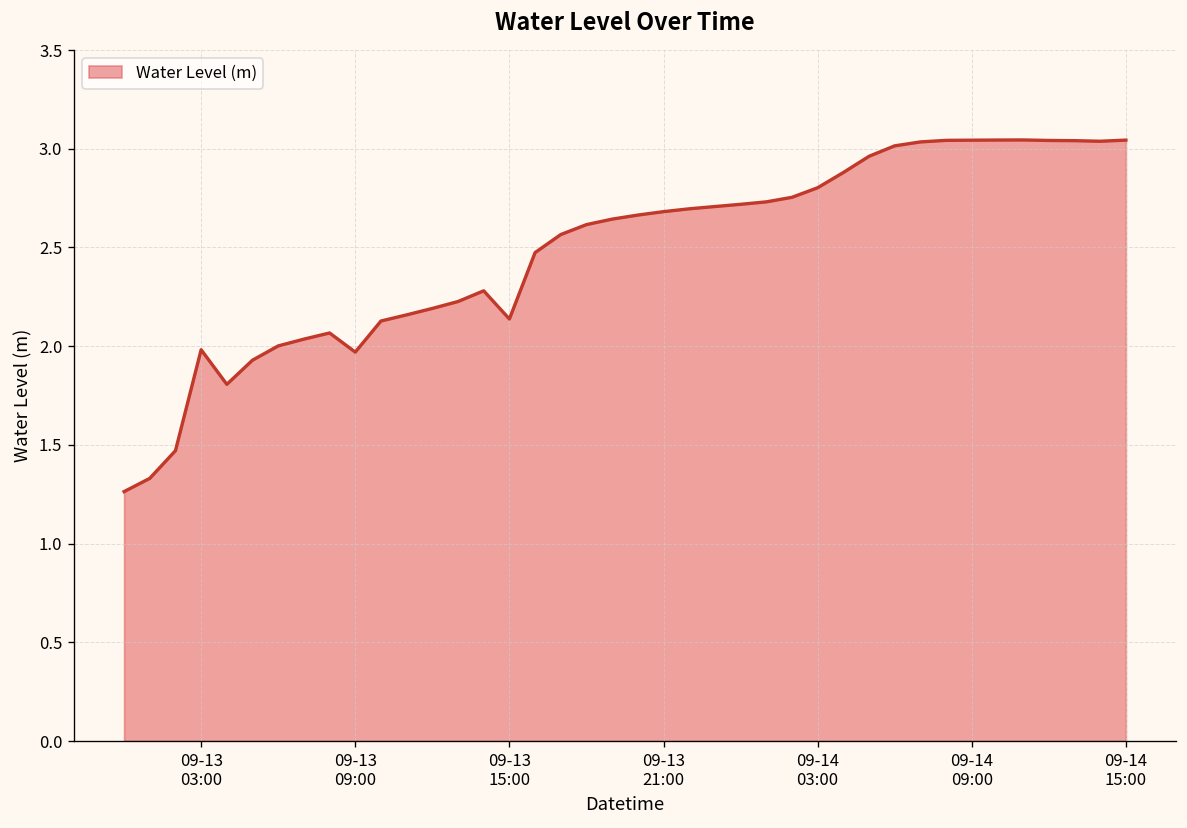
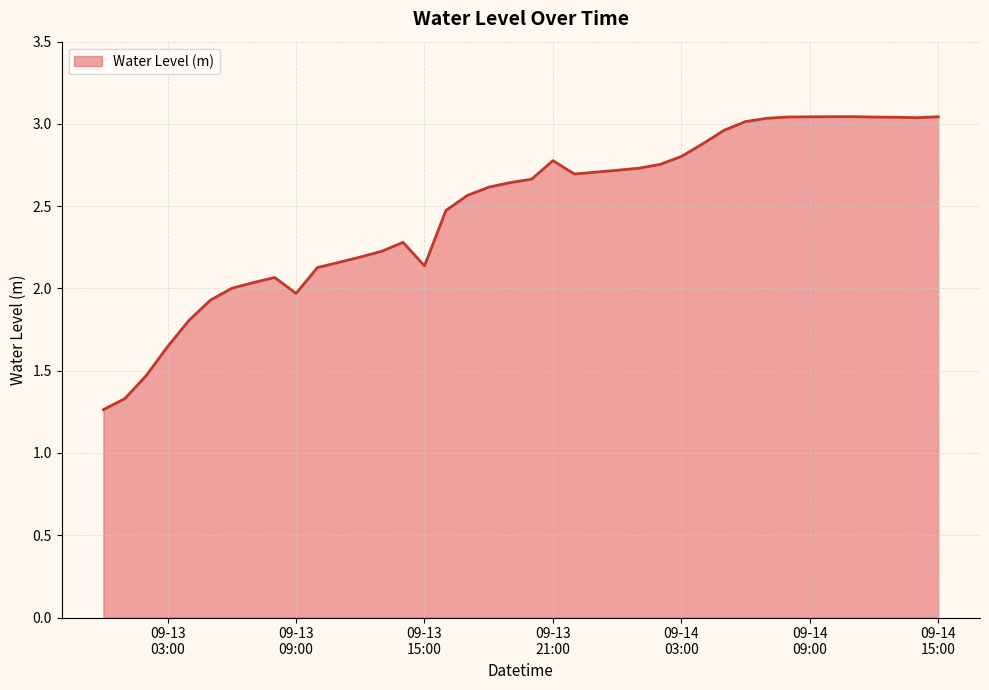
  {
-   "09-13 03:00": 1.98,
+   "09-13 03:00": 1.65,
    "09-13 09:00": 1.97,
    "09-13 15:00": 2.14,
-   "09-13 21:00": 2.68,
+   "09-13 21:00": 2.78,
    "09-14 03:00": 2.80,
    "09-14 09:00": 3.04,
    "09-14 15:00": 3.04
  }
